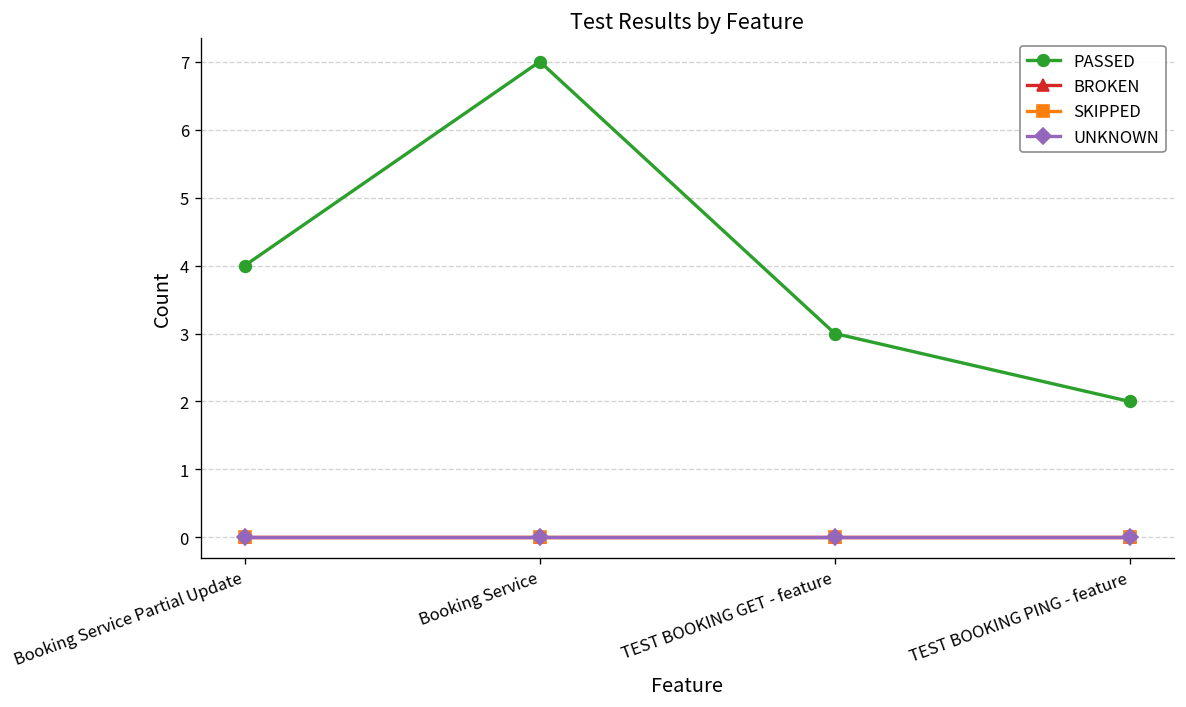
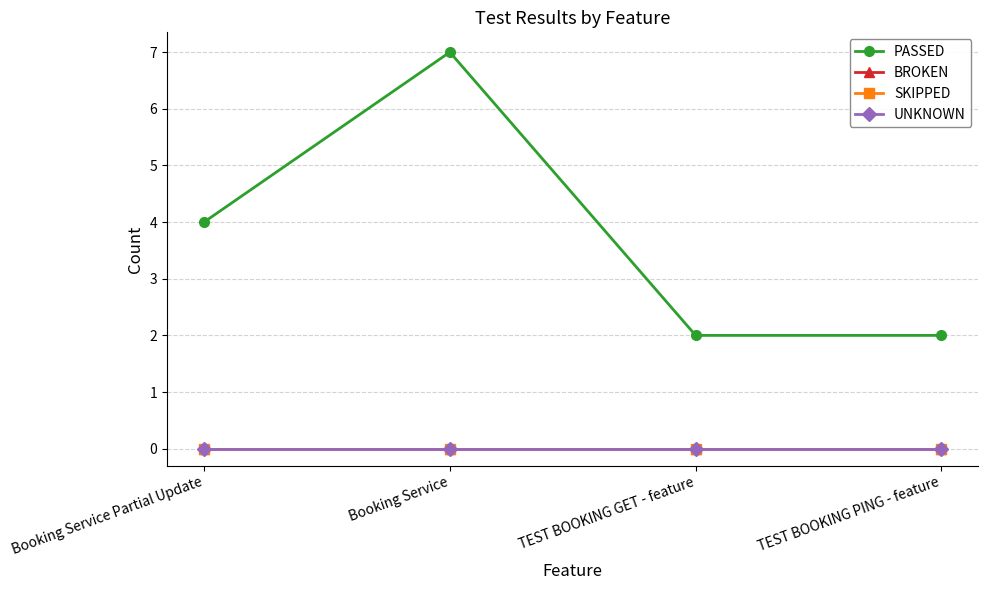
  {
    "PASSED": {
      "Booking Service Partial Update": 4,
      "Booking Service": 7,
-     "TEST BOOKING GET - feature": 3,
+     "TEST BOOKING GET - feature": 2,
      "TEST BOOKING PING - feature": 2
    },
    "UNKNOWN": {
      "Booking Service Partial Update": 0,
      "Booking Service": 0,
      "TEST BOOKING GET - feature": 0,
      "TEST BOOKING PING - feature": 0
    }
  }
